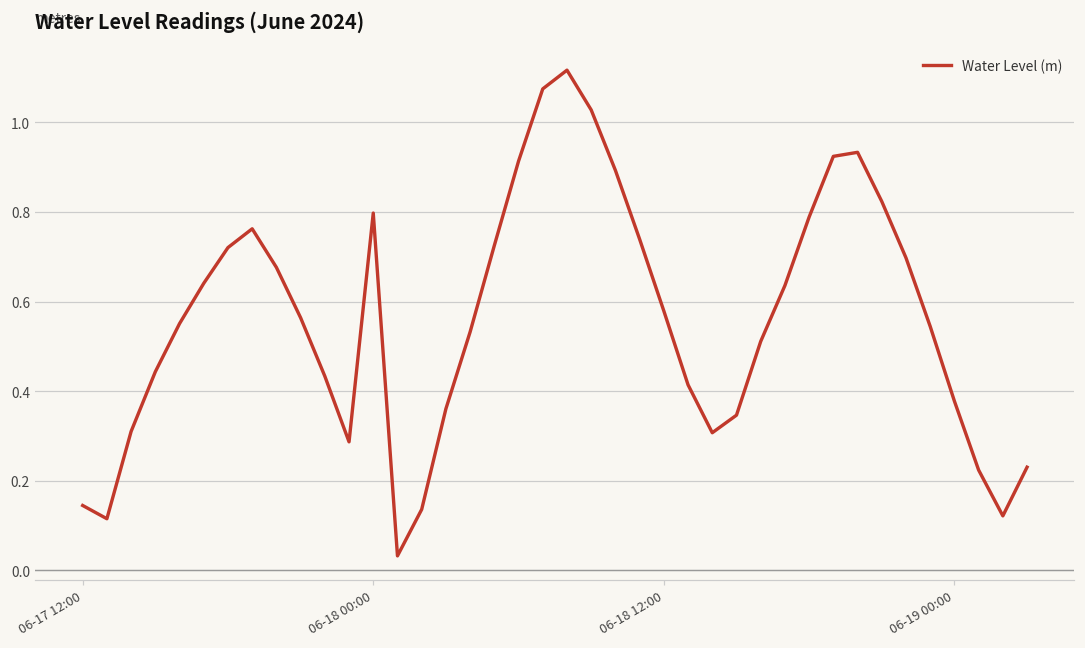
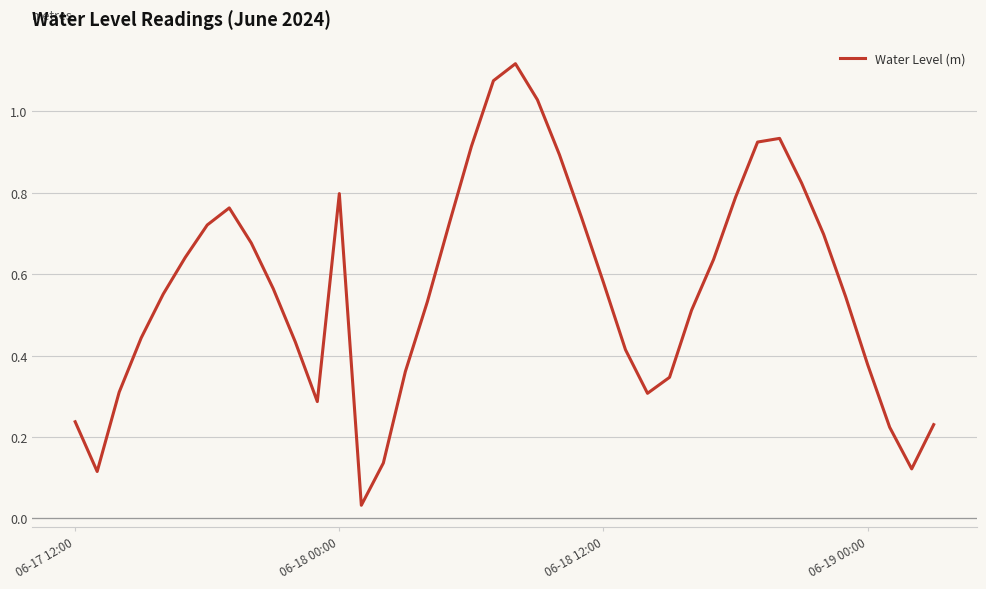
  {
-   "06-17 12:00": 0.14,
+   "06-17 12:00": 0.24,
    "06-18 00:00": 0.80,
    "06-18 12:00": 0.58,
    "06-19 00:00": 0.38
  }
